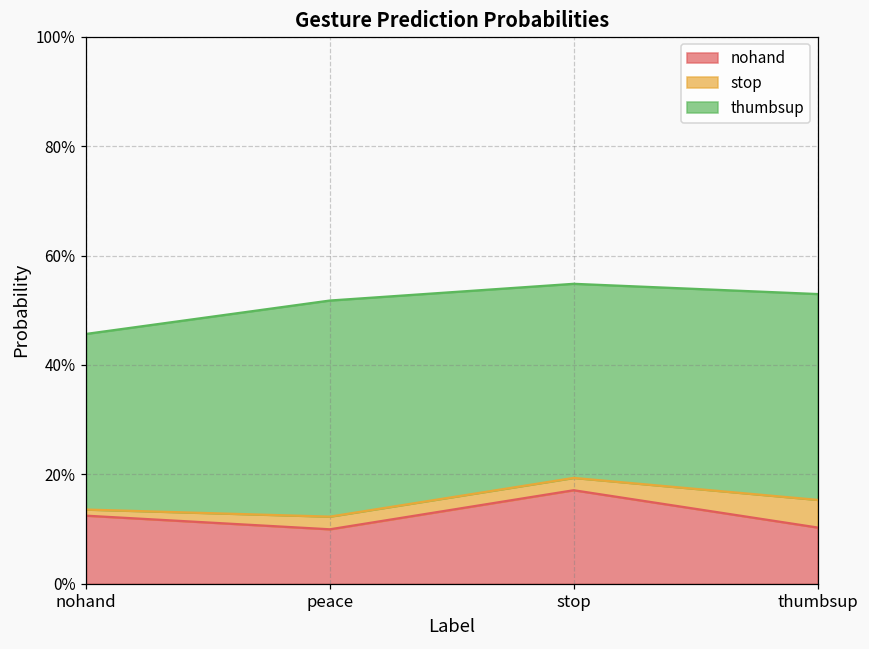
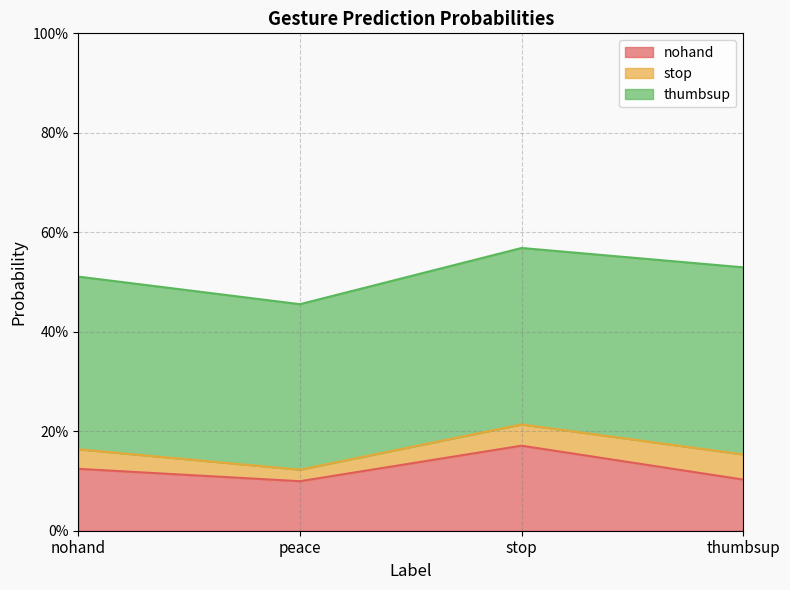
  {
    "nohand": {
      "nohand": "12%",
      "peace": "10%",
      "stop": "17%",
      "thumbsup": "10%"
    },
    "stop": {
-     "nohand": "1%",
+     "nohand": "4%",
      "peace": "2%",
-     "stop": "2%",
+     "stop": "4%",
      "thumbsup": "5%"
    },
    "thumbsup": {
-     "nohand": "32%",
-     "peace": "39%",
+     "nohand": "35%",
+     "peace": "33%",
      "stop": "35%",
      "thumbsup": "38%"
    }
  }
